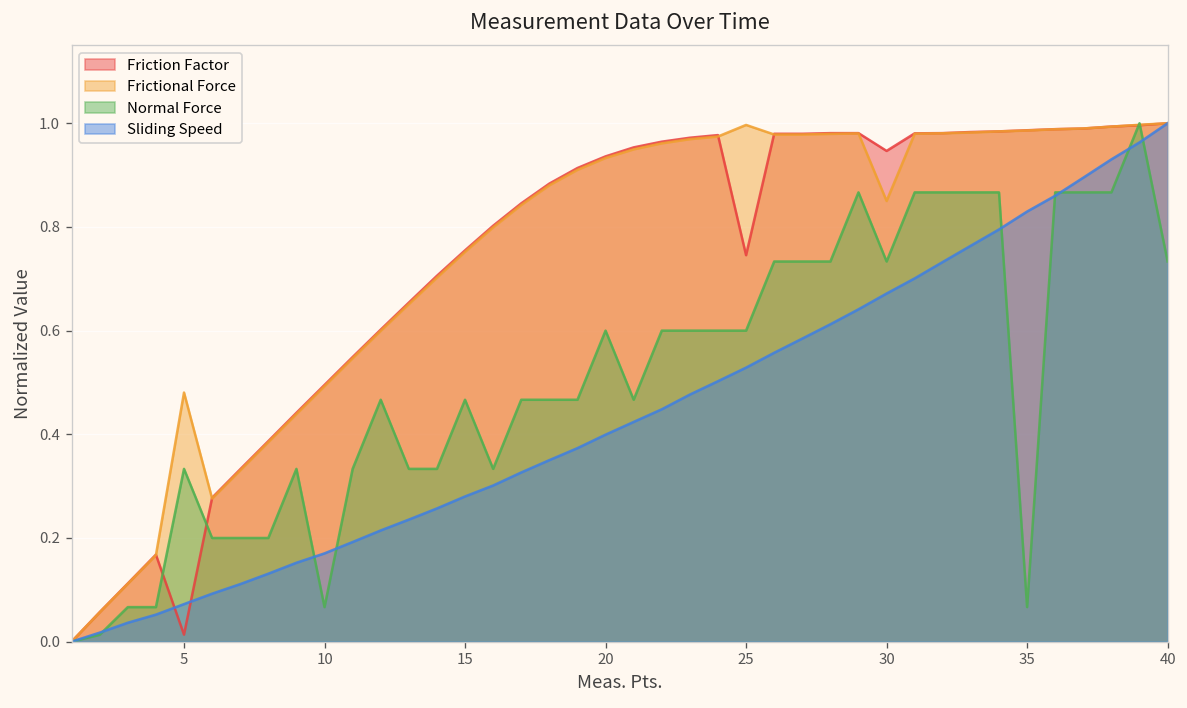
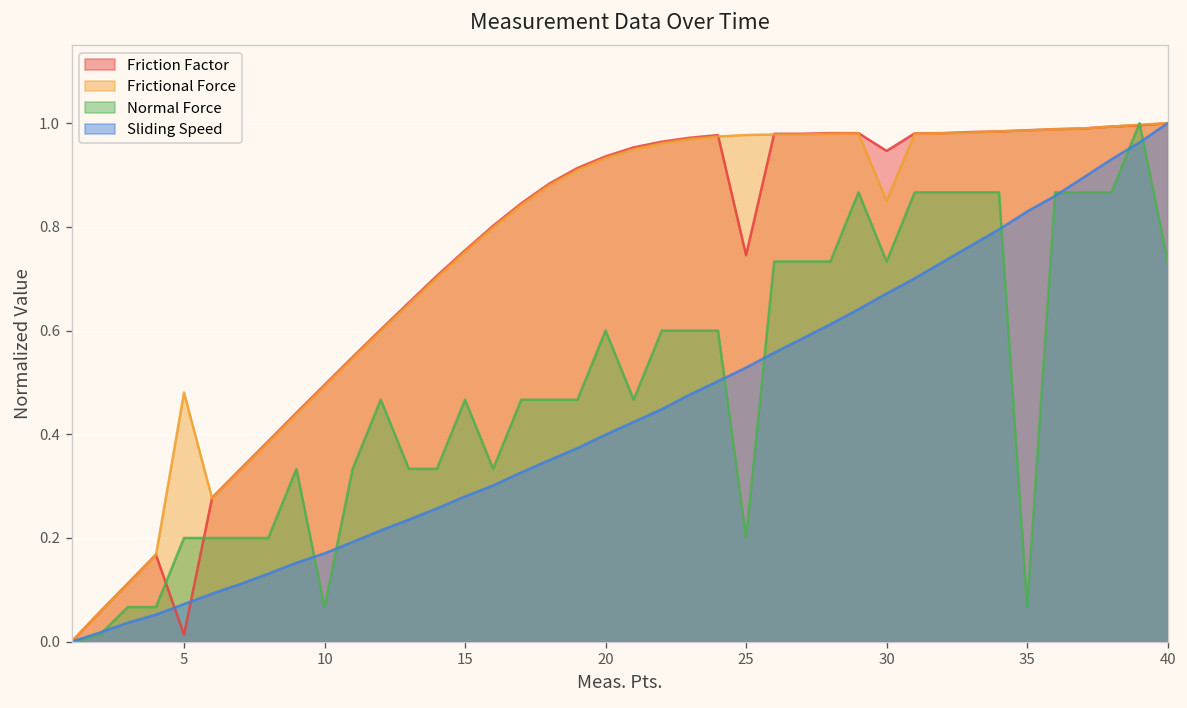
  {
    "Friction Factor": {
      "5": 0.01,
      "25": 0.75,
      "30": 0.95
    },
    "Frictional Force": {
      "5": 0.48,
-     "25": 1.00,
+     "25": 0.98,
      "30": 0.85
    },
    "Normal Force": {
-     "5": 0.33,
+     "5": 0.20,
      "10": 0.07,
      "15": 0.47,
      "20": 0.60,
-     "25": 0.60,
+     "25": 0.20,
      "30": 0.73,
      "35": 0.07,
      "40": 0.73
    },
    "Sliding Speed": {
      "5": 0.07,
      "10": 0.17,
      "15": 0.28,
      "20": 0.40,
      "25": 0.53,
      "30": 0.67,
      "35": 0.83
    }
  }
